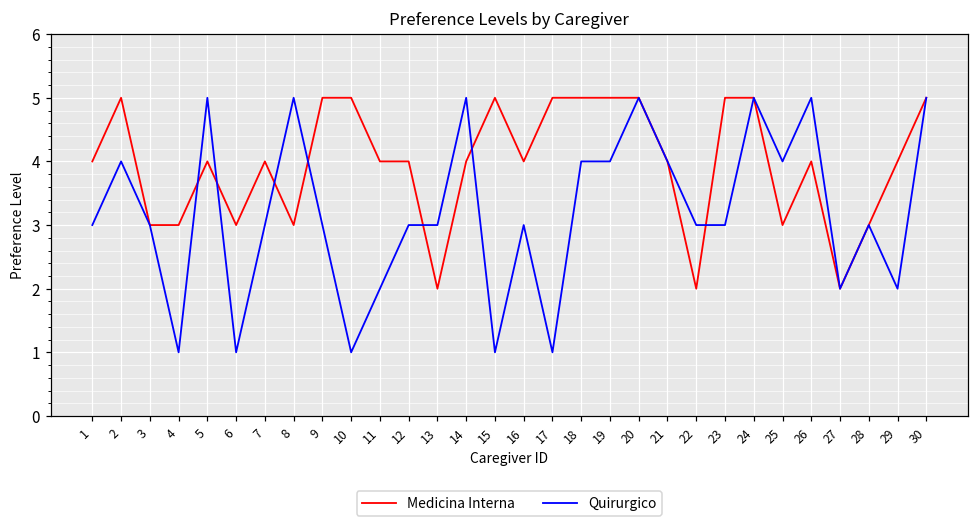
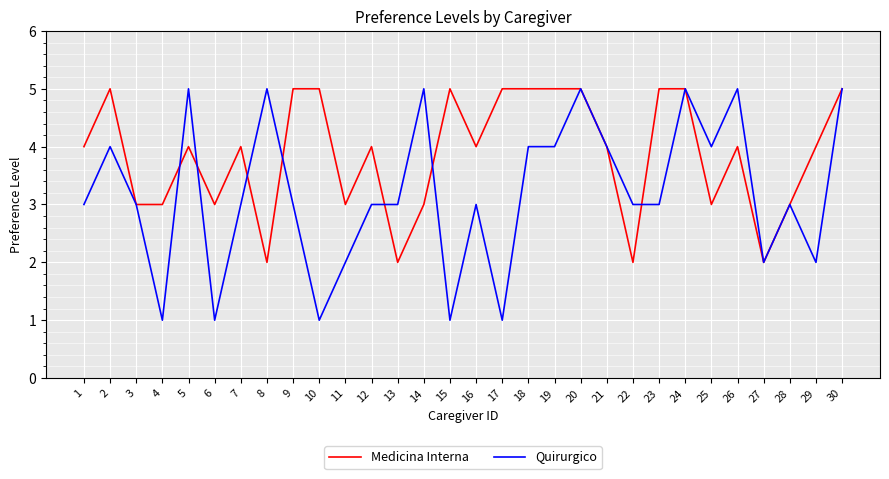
  {
    "Medicina Interna": {
      "1": 4,
      "2": 5,
      "4": 3,
      "5": 4,
      "6": 3,
      "7": 4,
-     "8": 3,
+     "8": 2,
      "9": 5,
      "10": 5,
-     "11": 4,
+     "11": 3,
      "12": 4,
      "13": 2,
-     "14": 4,
+     "14": 3,
      "15": 5,
      "16": 4,
      "17": 5,
      "18": 5,
      "19": 5,
      "22": 2,
      "23": 5,
      "25": 3,
      "26": 4,
      "29": 4
    },
    "Quirurgico": {
      "1": 3,
      "2": 4,
      "4": 1,
      "5": 5,
      "6": 1,
      "7": 3,
      "8": 5,
      "9": 3,
      "10": 1,
      "11": 2,
      "12": 3,
      "13": 3,
      "14": 5,
      "15": 1,
      "16": 3,
      "17": 1,
      "18": 4,
      "19": 4,
      "22": 3,
      "23": 3,
      "25": 4,
      "26": 5,
      "29": 2
    }
  }
